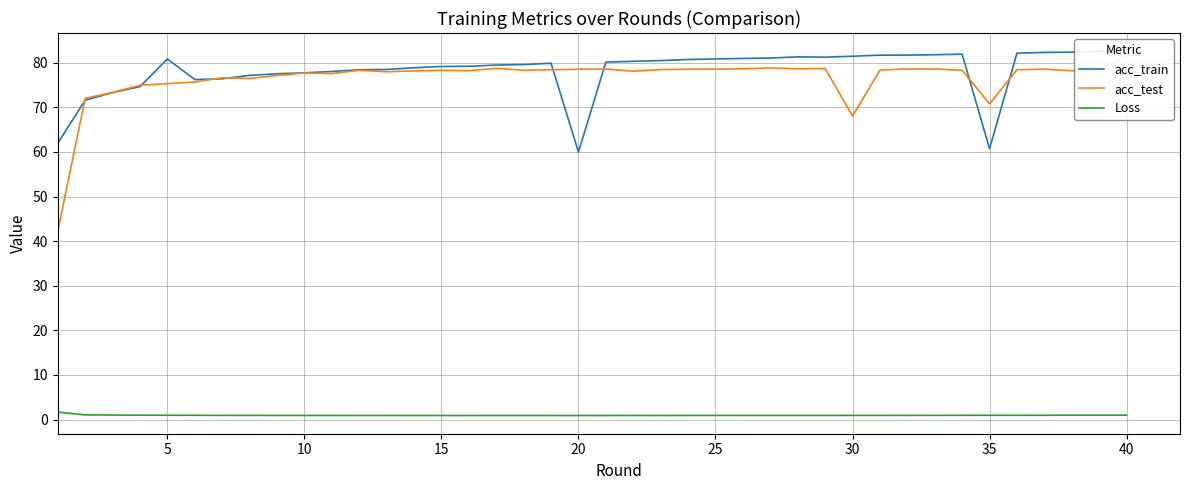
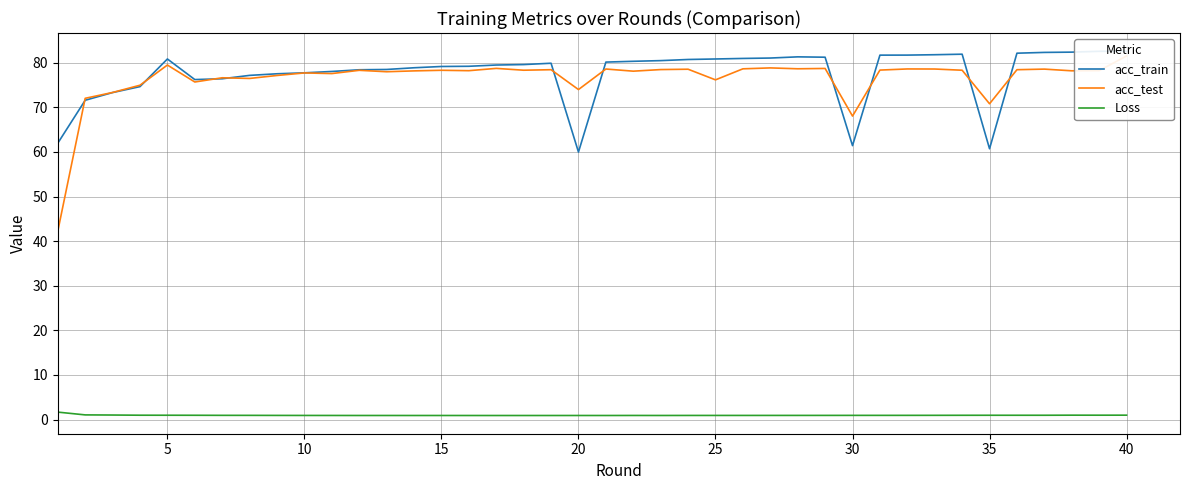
  {
    "acc_train": {
      "5": 81,
      "15": 79,
      "20": 60,
      "25": 81,
-     "30": 81,
+     "30": 61,
      "35": 61
    },
    "acc_test": {
-     "5": 75,
+     "5": 79,
      "15": 78,
-     "20": 79,
-     "25": 79,
+     "20": 74,
+     "25": 76,
      "30": 68,
      "35": 71
    },
    "Loss": {
      "5": 1,
      "10": 1,
      "15": 1,
      "20": 1,
      "25": 1,
      "30": 1,
      "35": 1,
      "40": 1
    }
  }
